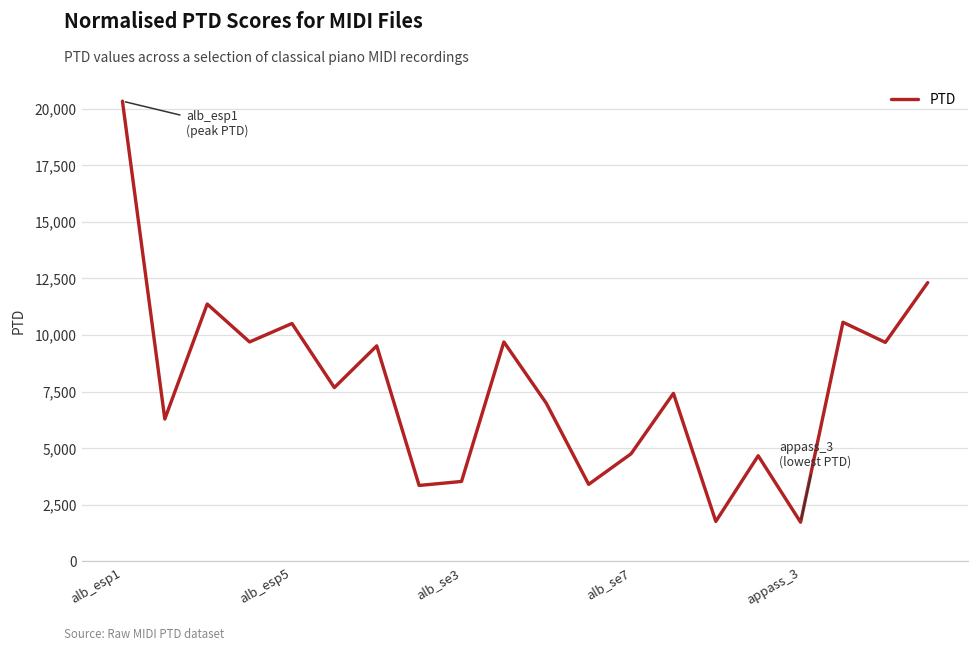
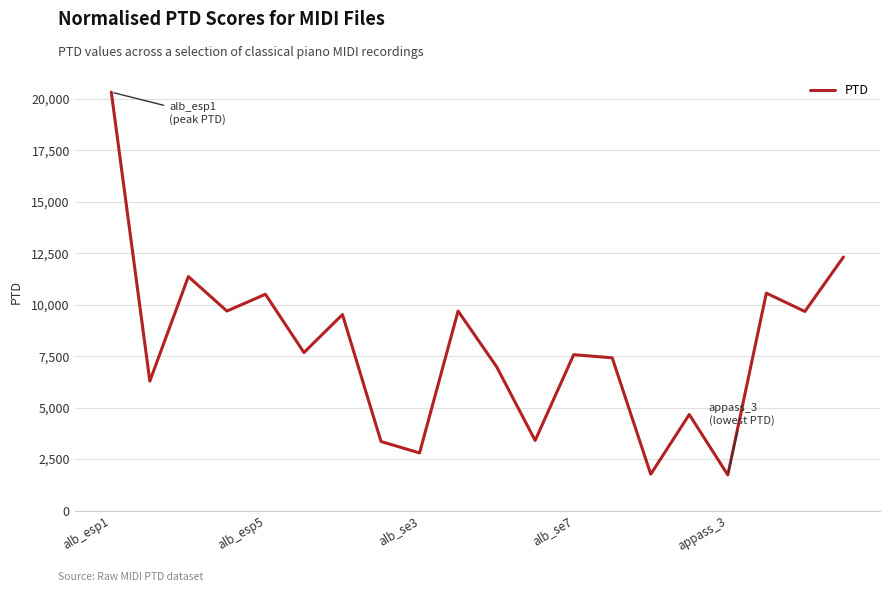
  {
    "alb_esp1": "20,300",
    "alb_esp5": "10,500",
-   "alb_se3": "3,500",
-   "alb_se7": "4,800"
+   "alb_se3": "2,800",
+   "alb_se7": "7,600"
  }
